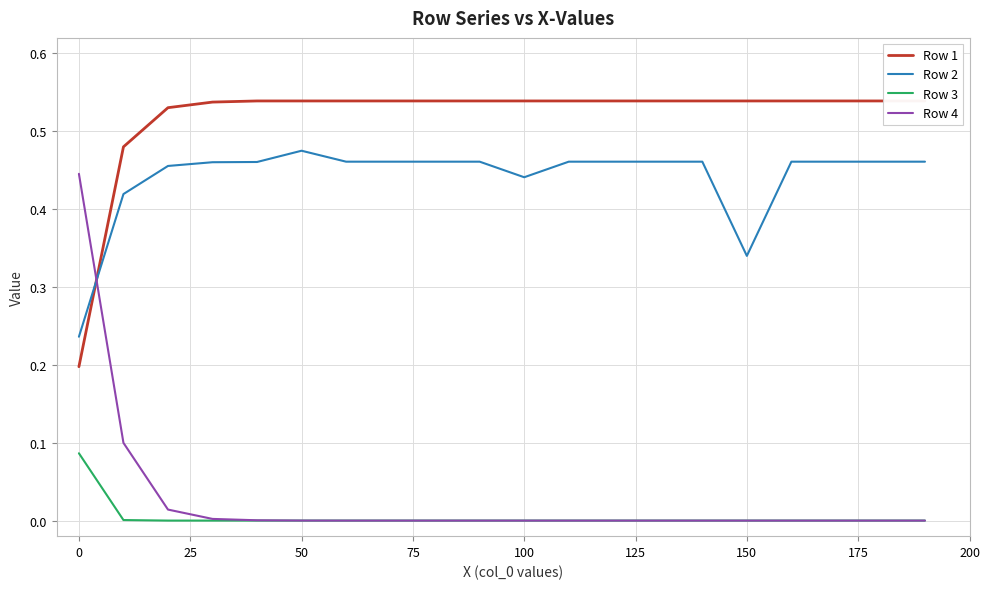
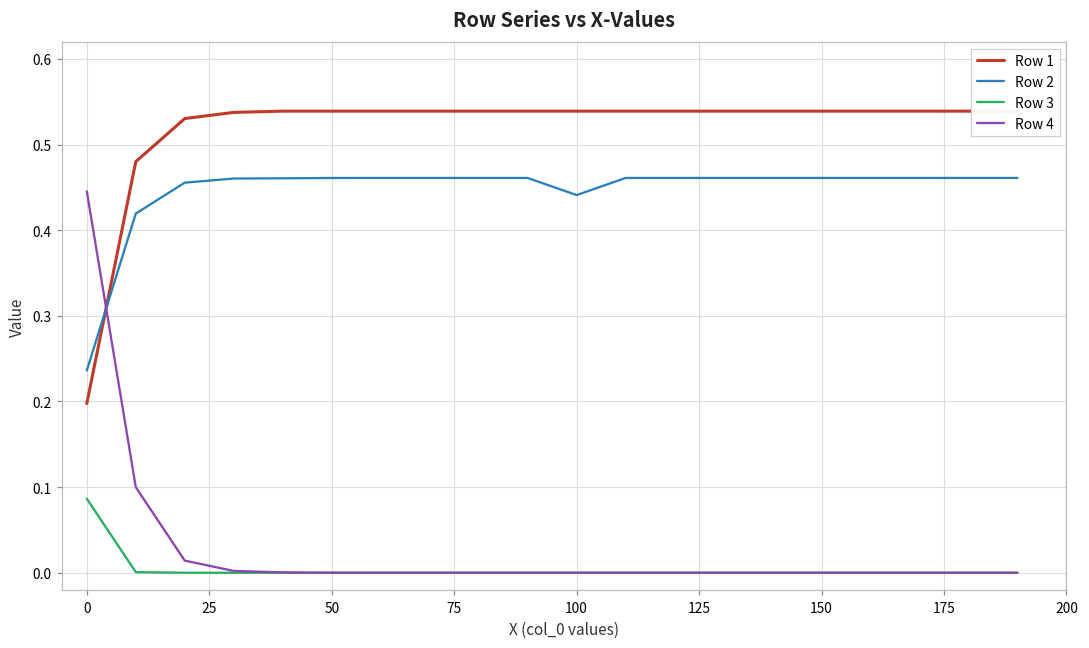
  {
    "Row 1": {
      "0": 0.20,
      "50": 0.54,
      "100": 0.54,
      "150": 0.54
    },
    "Row 2": {
      "0": 0.24,
-     "50": 0.48,
+     "50": 0.46,
      "100": 0.44,
-     "150": 0.34
+     "150": 0.46
    },
    "Row 3": {
      "0": 0.09
    },
    "Row 4": {
      "0": 0.45
    }
  }
